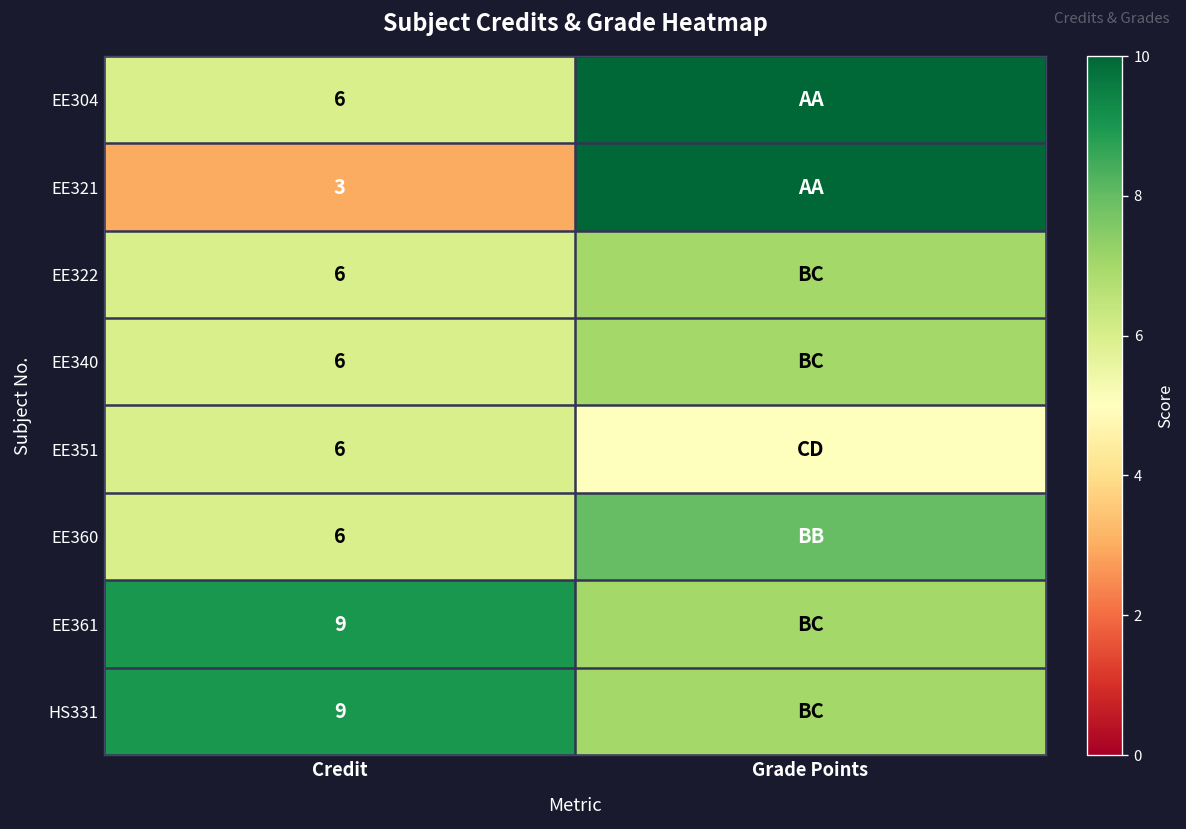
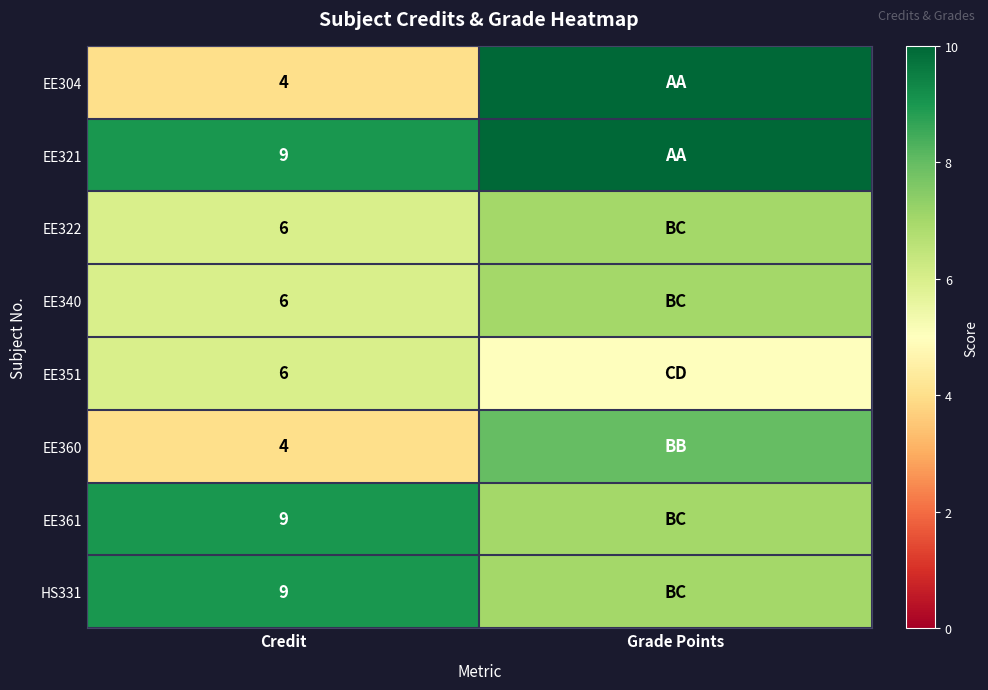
  {
    "EE304": {
-     "Credit": 6
+     "Credit": 4
    },
    "EE321": {
-     "Credit": 3
+     "Credit": 9
    },
    "EE322": {
      "Credit": 6
    },
    "EE340": {
      "Credit": 6
    },
    "EE351": {
      "Credit": 6
    },
    "EE360": {
-     "Credit": 6
+     "Credit": 4
    },
    "EE361": {
      "Credit": 9
    },
    "HS331": {
      "Credit": 9
    }
  }
